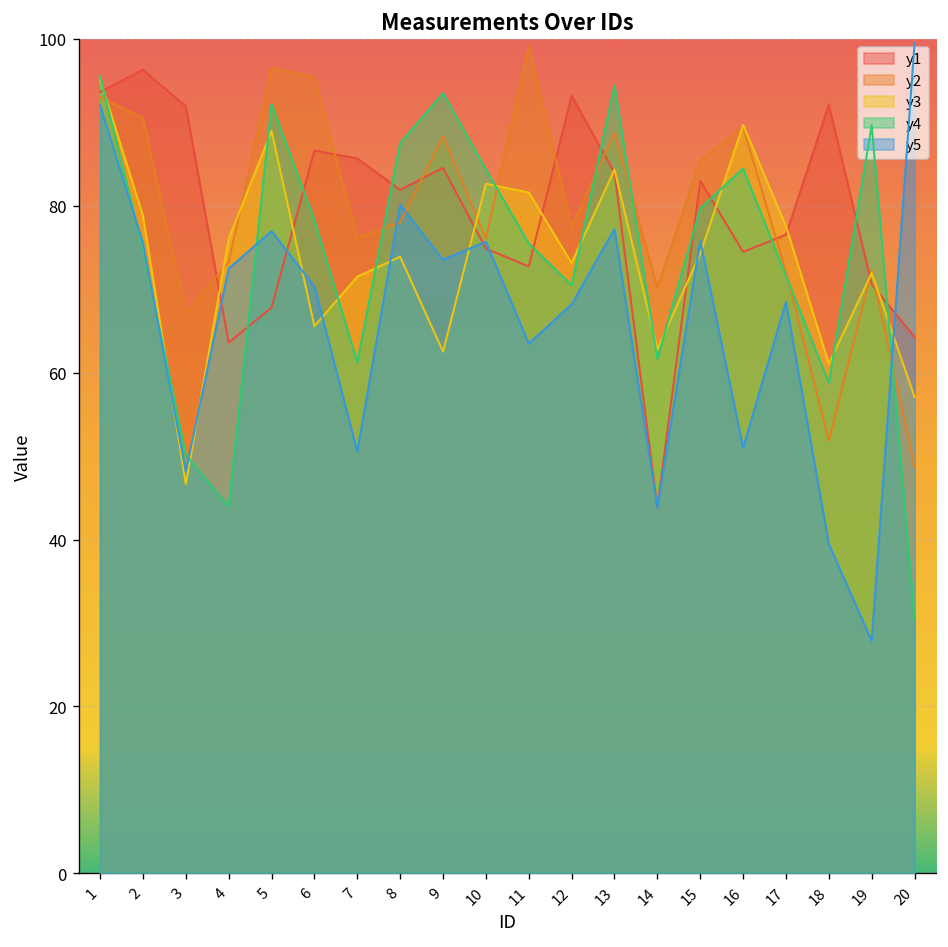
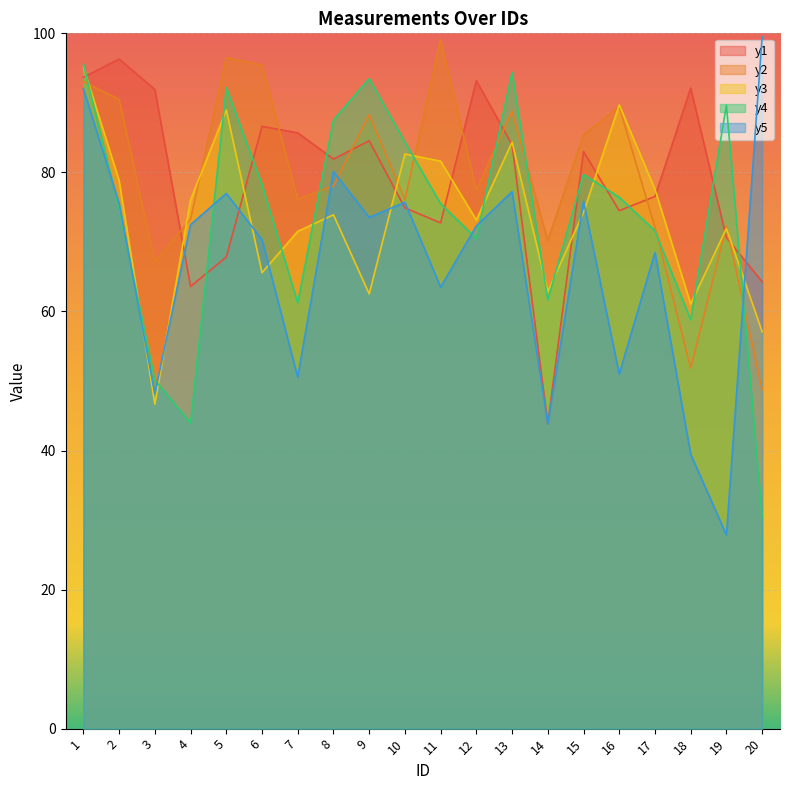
  {
    "y4": {
      "1": 96,
      "2": 75,
      "3": 50,
      "4": 44,
      "5": 92,
      "6": 78,
      "7": 61,
      "8": 88,
      "9": 93,
      "10": 84,
      "11": 76,
      "12": 70,
      "13": 94,
      "14": 62,
      "15": 80,
-     "16": 84,
+     "16": 76,
      "17": 72,
      "18": 59,
      "20": 30
    },
    "y5": {
      "1": 92,
      "2": 76,
      "3": 48,
      "4": 72,
      "5": 77,
      "6": 70,
      "7": 51,
      "8": 80,
      "9": 74,
      "10": 76,
      "11": 63,
-     "12": 68,
+     "12": 72,
      "13": 77,
      "15": 76,
      "16": 51,
      "17": 68,
      "18": 39,
      "19": 28,
      "20": 100
    }
  }
